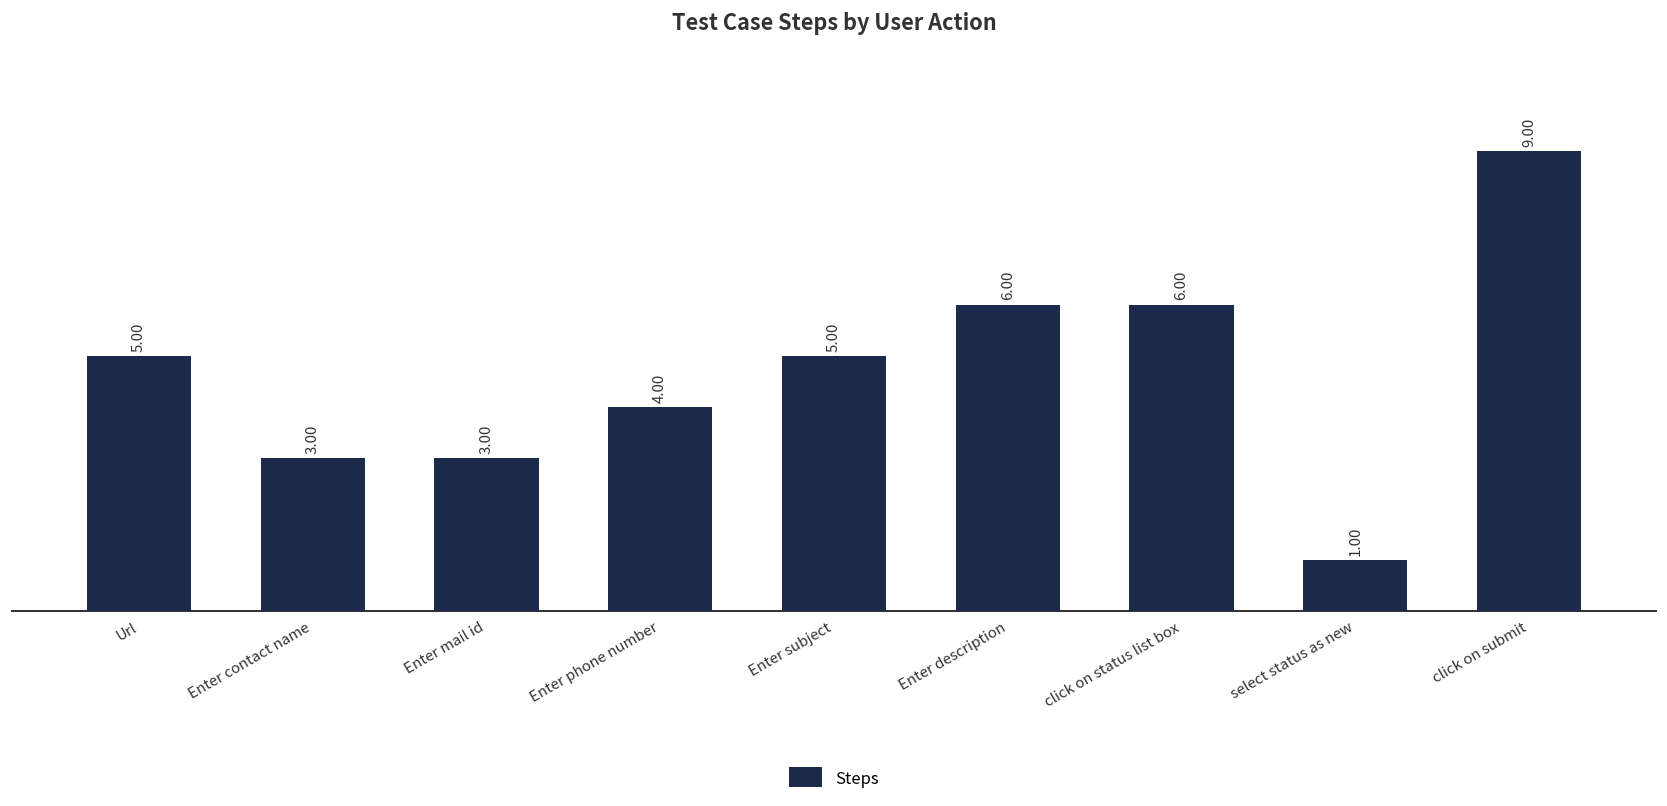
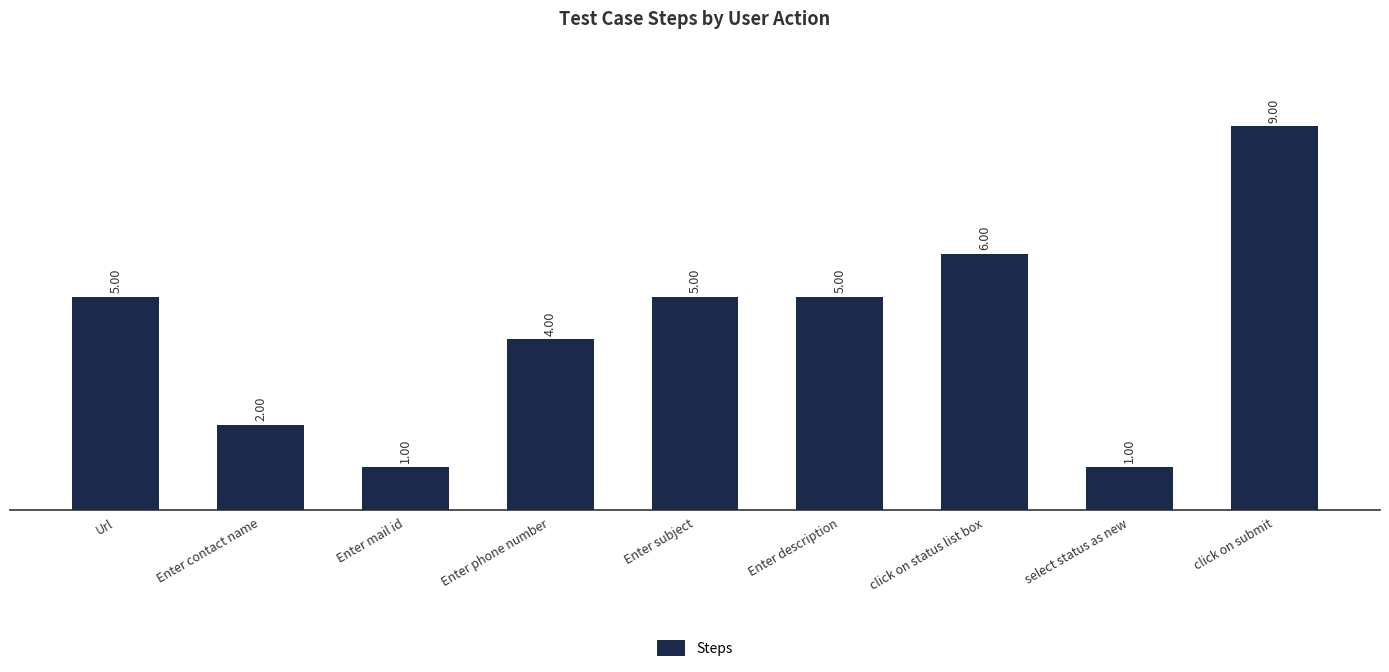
  {
    "Url": 5.00,
-   "Enter contact name": 3.00,
-   "Enter mail id": 3.00,
+   "Enter contact name": 2.00,
+   "Enter mail id": 1.00,
    "Enter phone number": 4.00,
    "Enter subject": 5.00,
-   "Enter description": 6.00,
+   "Enter description": 5.00,
    "click on status list box": 6.00,
    "select status as new": 1.00,
    "click on submit": 9.00
  }
